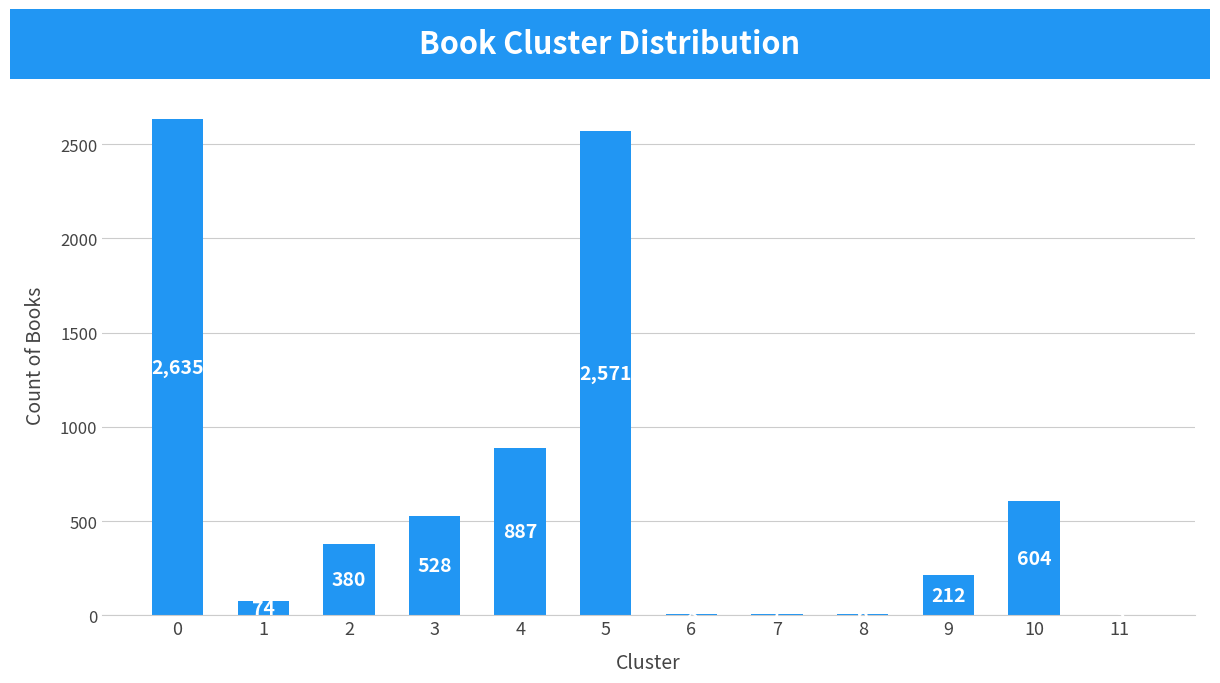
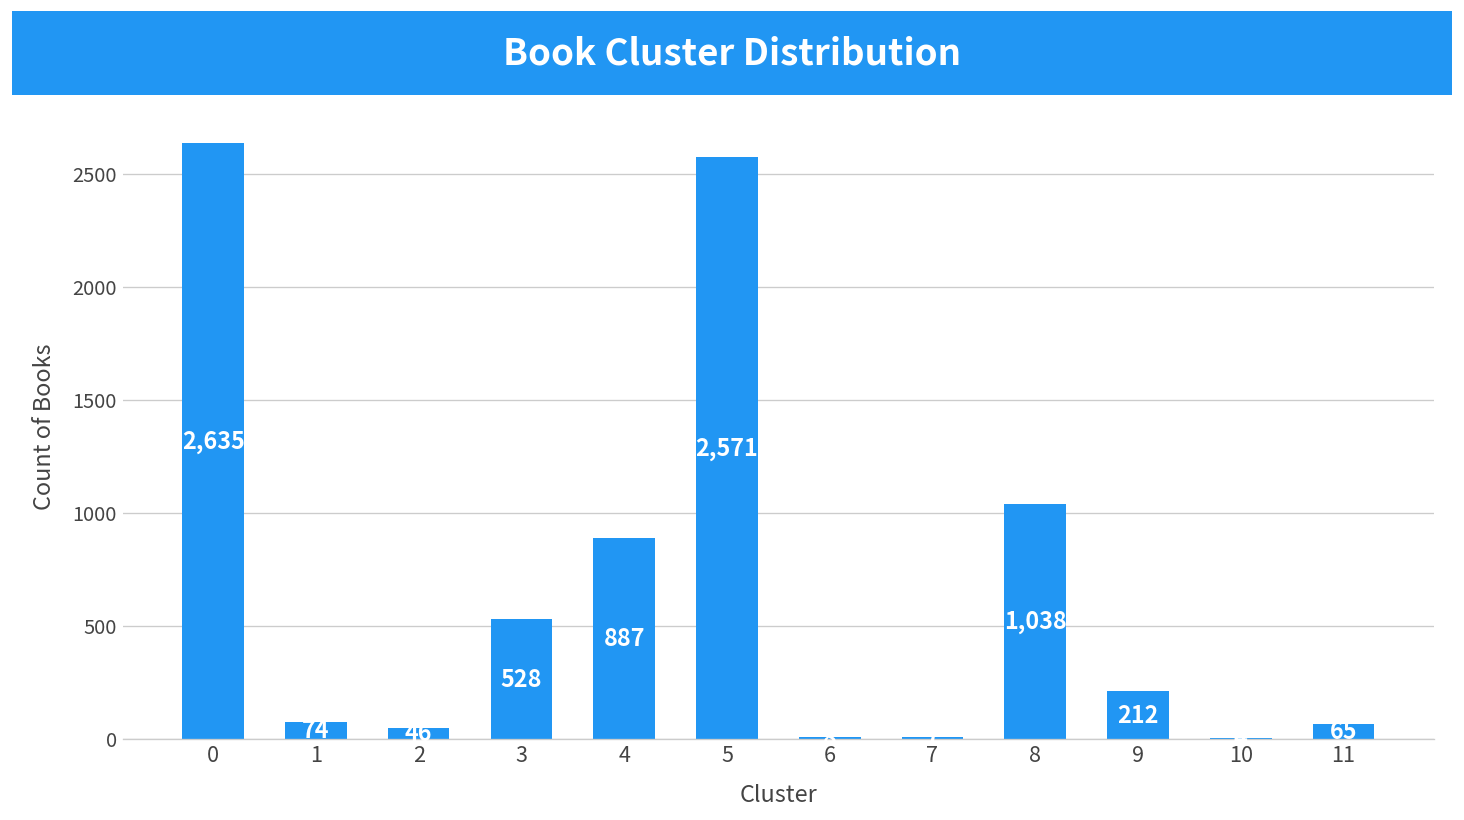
  {
-   "2": 380,
-   "8": 10,
-   "10": 600,
-   "11": 0
+   "2": 50,
+   "8": 1040,
+   "10": 0,
+   "11": 70
  }
